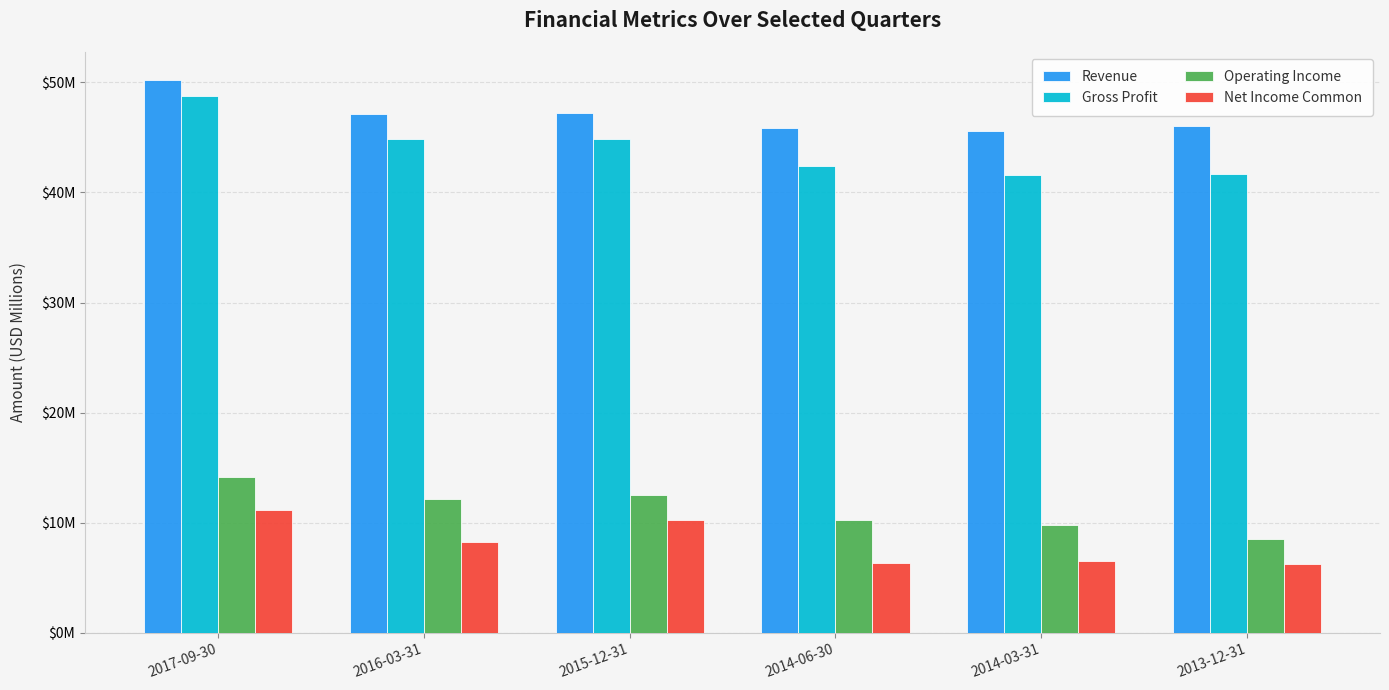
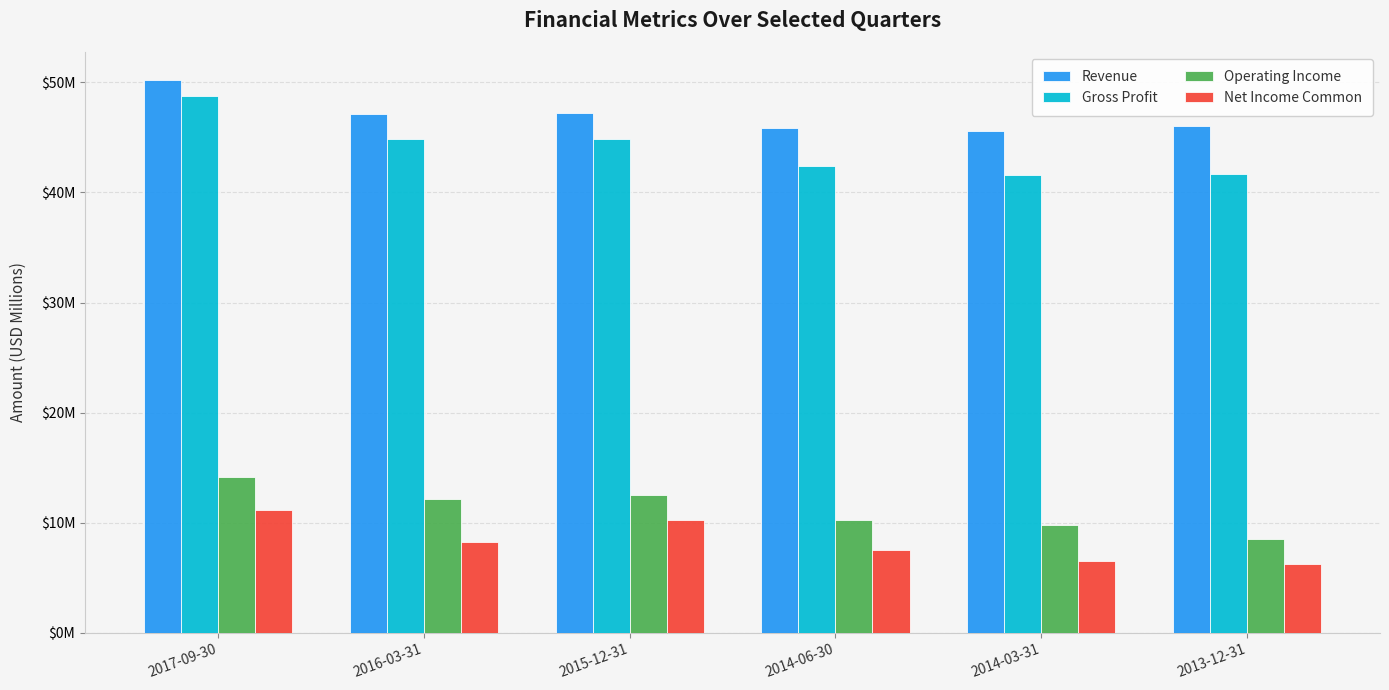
  {
    "Operating Income": {
      "2017-09-30": "$14200000",
      "2016-03-31": "$12100000",
      "2015-12-31": "$12500000",
      "2014-06-30": "$10300000",
      "2014-03-31": "$9800000",
      "2013-12-31": "$8500000"
    },
    "Net Income Common": {
      "2017-09-30": "$11200000",
      "2016-03-31": "$8200000",
      "2015-12-31": "$10200000",
-     "2014-06-30": "$6300000",
+     "2014-06-30": "$7500000",
      "2014-03-31": "$6500000",
      "2013-12-31": "$6200000"
    }
  }
